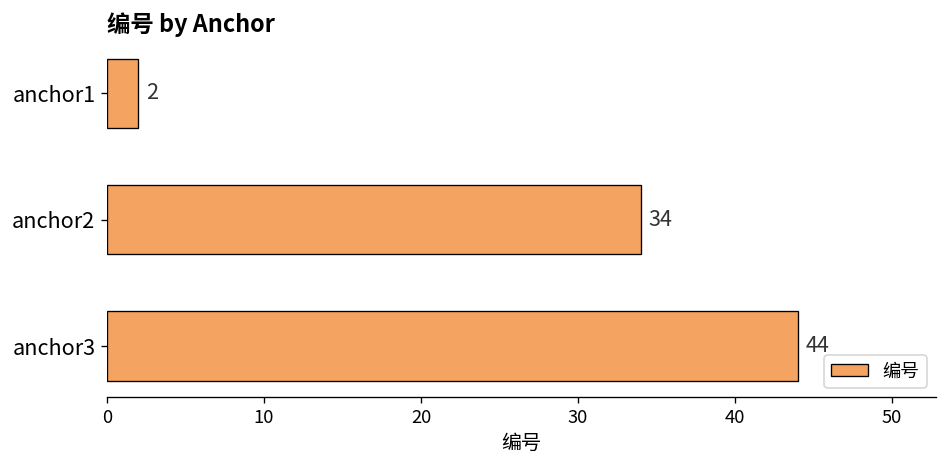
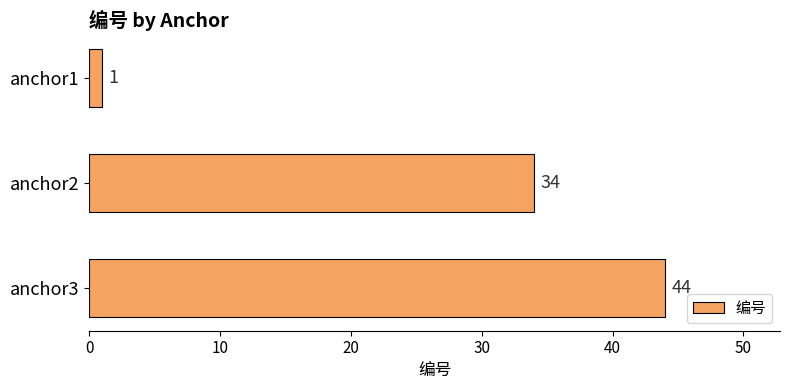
  {
-   "anchor1": 2,
+   "anchor1": 1,
    "anchor2": 34
  }
